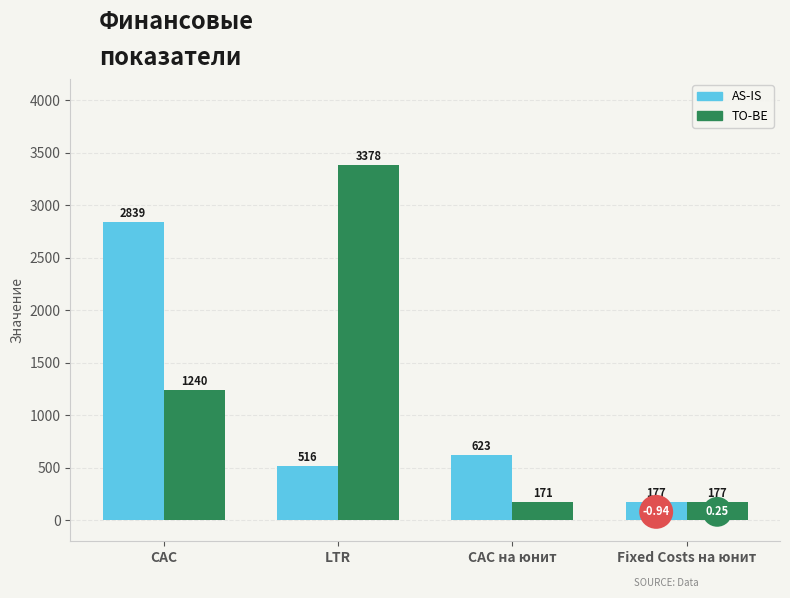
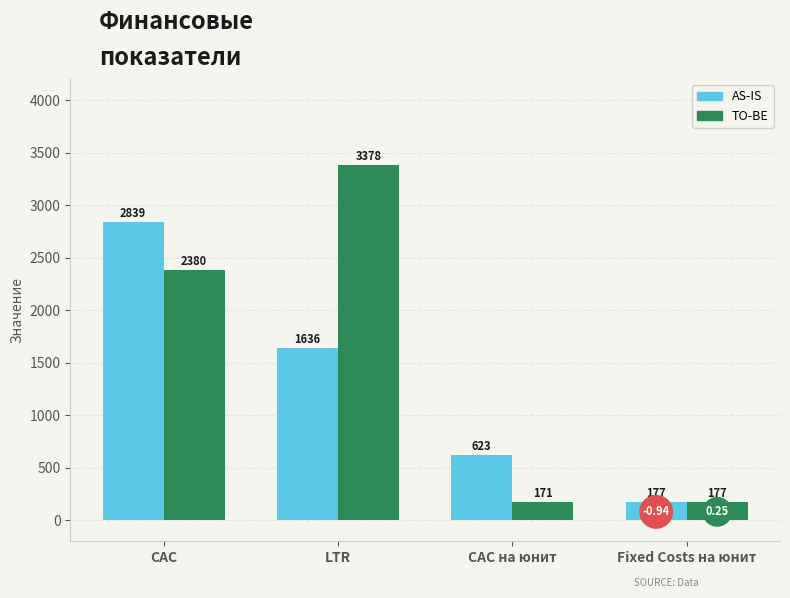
  {
    "AS-IS": {
      "CAC": 2839,
-     "LTR": 516,
+     "LTR": 1636,
      "CAC на юнит": 623
    },
    "TO-BE": {
-     "CAC": 1240,
+     "CAC": 2380,
      "LTR": 3378,
      "CAC на юнит": 171
    }
  }
